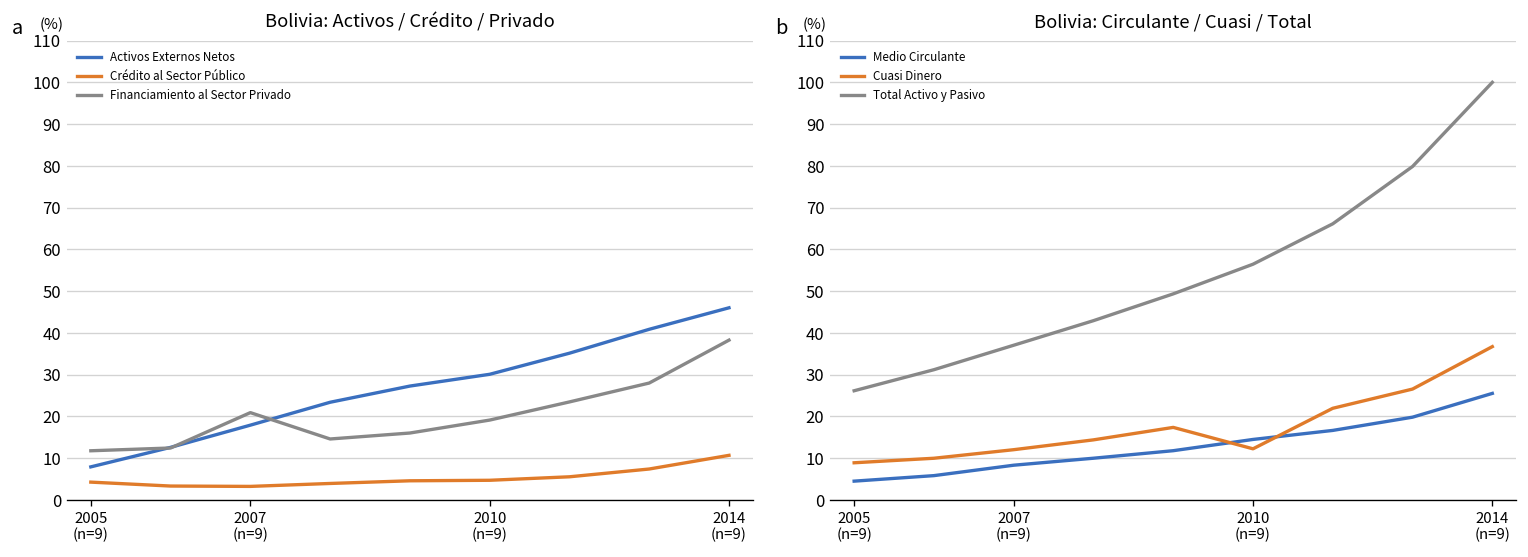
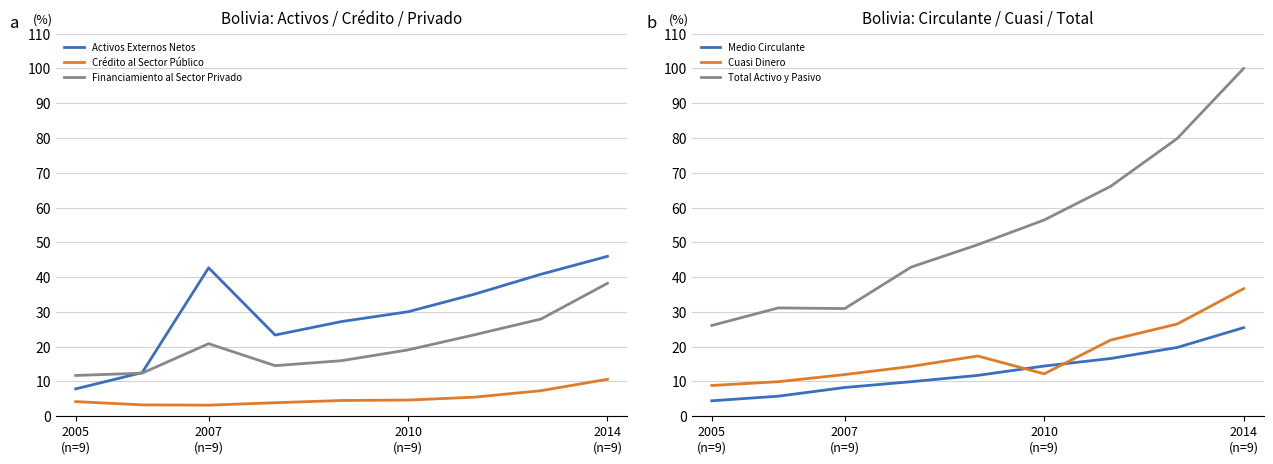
  {
    "Bolivia: Activos / Crédito / Privado": {
      "Activos Externos Netos": {
        "2005 (n=9)": 8,
-       "2007 (n=9)": 18,
+       "2007 (n=9)": 43,
        "2010 (n=9)": 30,
        "2014 (n=9)": 46
      },
      "Crédito al Sector Público": {
        "2005 (n=9)": 4,
        "2007 (n=9)": 3,
        "2010 (n=9)": 5,
        "2014 (n=9)": 11
      },
      "Financiamiento al Sector Privado": {
        "2005 (n=9)": 12,
        "2007 (n=9)": 21,
        "2010 (n=9)": 19,
        "2014 (n=9)": 38
      }
    },
    "Bolivia: Circulante / Cuasi / Total": {
      "Medio Circulante": {
        "2005 (n=9)": 4,
        "2007 (n=9)": 8,
        "2010 (n=9)": 14,
        "2014 (n=9)": 25
      },
      "Cuasi Dinero": {
        "2005 (n=9)": 9,
        "2007 (n=9)": 12,
        "2010 (n=9)": 12,
        "2014 (n=9)": 37
      },
      "Total Activo y Pasivo": {
        "2005 (n=9)": 26,
-       "2007 (n=9)": 37,
+       "2007 (n=9)": 31,
        "2010 (n=9)": 56,
        "2014 (n=9)": 100
      }
    }
  }
